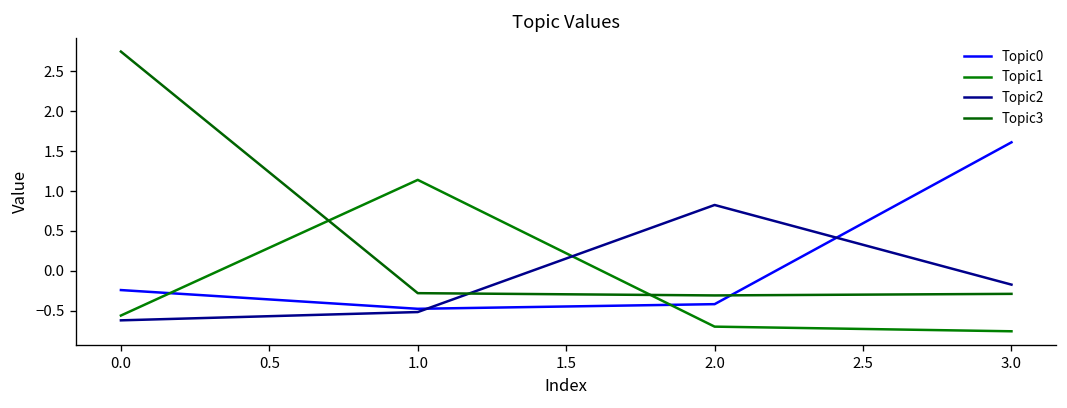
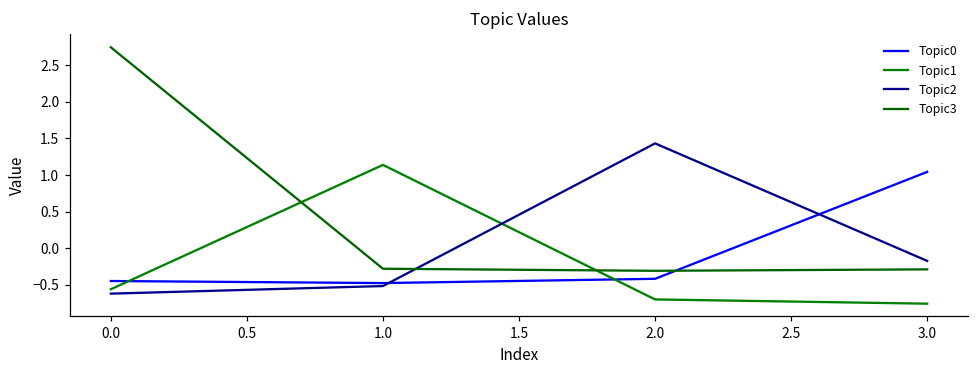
  {
    "Topic0": {
-     "0.0": -0.2,
+     "0.0": -0.4,
      "1.0": -0.5,
      "2.0": -0.4,
-     "3.0": 1.6
+     "3.0": 1.0
    },
    "Topic2": {
      "0.0": -0.6,
      "1.0": -0.5,
-     "2.0": 0.8,
+     "2.0": 1.4,
      "3.0": -0.2
    }
  }
